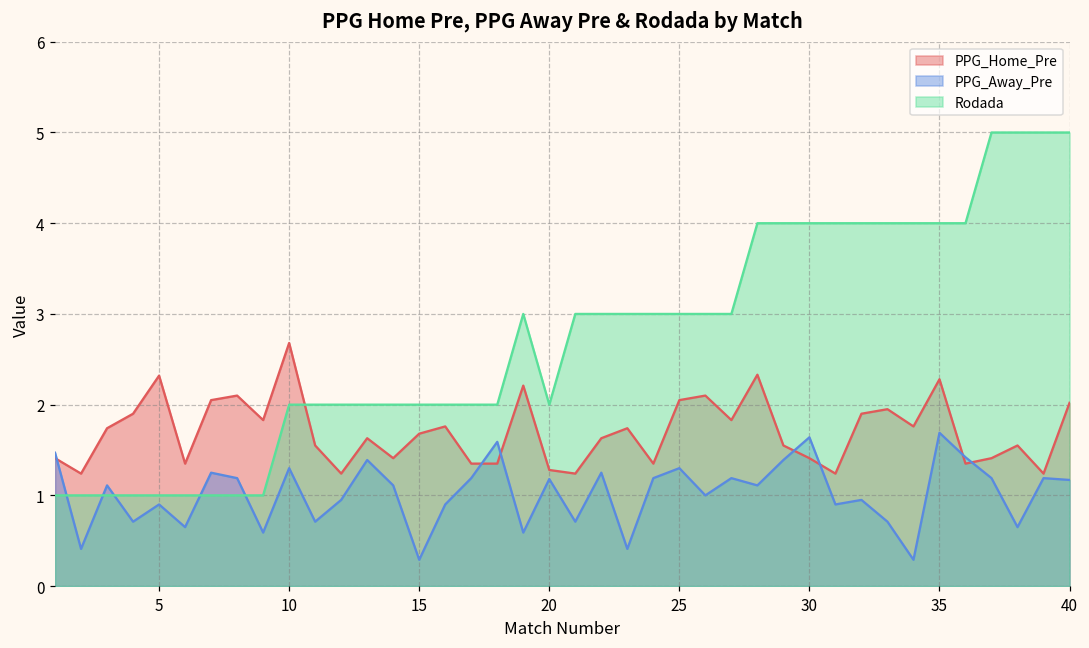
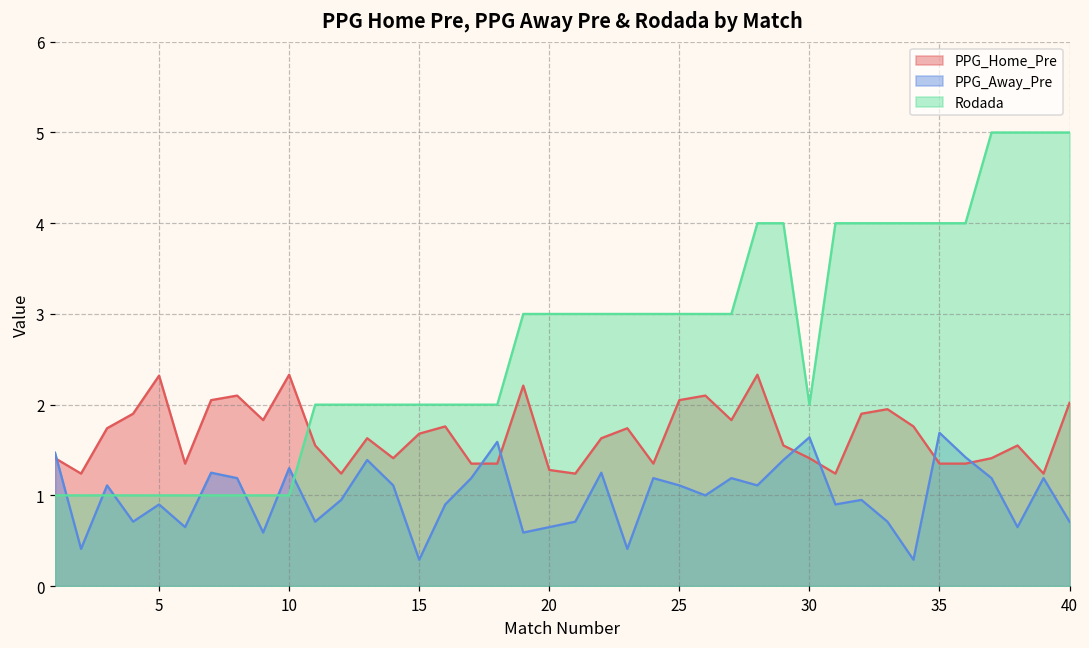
  {
    "PPG_Home_Pre": {
      "5": 2.3,
-     "10": 2.7,
+     "10": 2.3,
      "15": 1.7,
      "20": 1.3,
      "25": 2.1,
      "30": 1.4,
-     "35": 2.3,
+     "35": 1.4,
      "40": 2.0
    },
    "PPG_Away_Pre": {
      "5": 0.9,
      "10": 1.3,
      "15": 0.3,
-     "20": 1.2,
-     "25": 1.3,
+     "20": 0.7,
+     "25": 1.1,
      "30": 1.6,
      "35": 1.7,
-     "40": 1.2
+     "40": 0.7
    },
    "Rodada": {
      "5": 1,
-     "10": 2,
+     "10": 1,
      "15": 2,
-     "20": 2,
+     "20": 3,
      "25": 3,
-     "30": 4,
+     "30": 2,
      "35": 4,
      "40": 5
    }
  }
